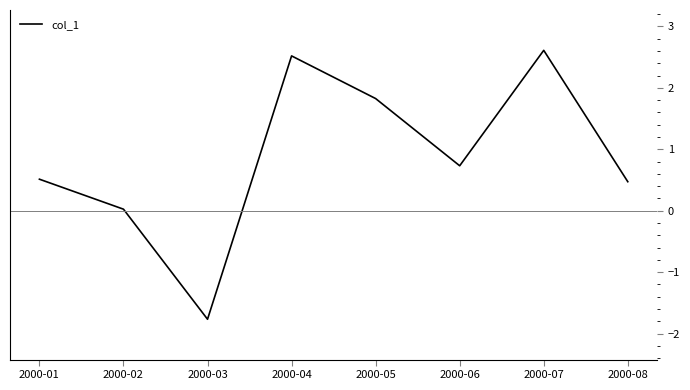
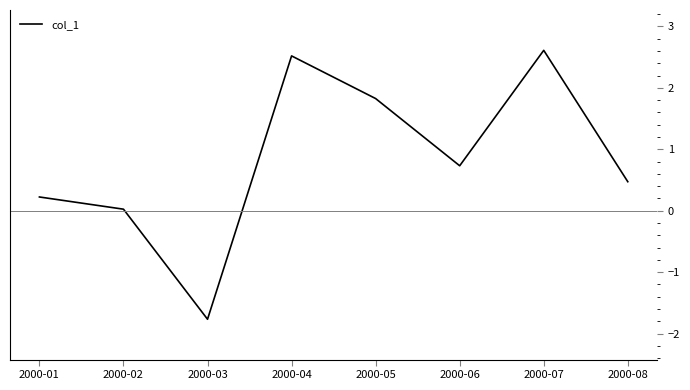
  {
-   "2000-01": 0.5,
+   "2000-01": 0.2,
    "2000-02": 0.0,
    "2000-03": -1.8,
    "2000-04": 2.5,
    "2000-05": 1.8,
    "2000-06": 0.7,
    "2000-07": 2.6,
    "2000-08": 0.5
  }
